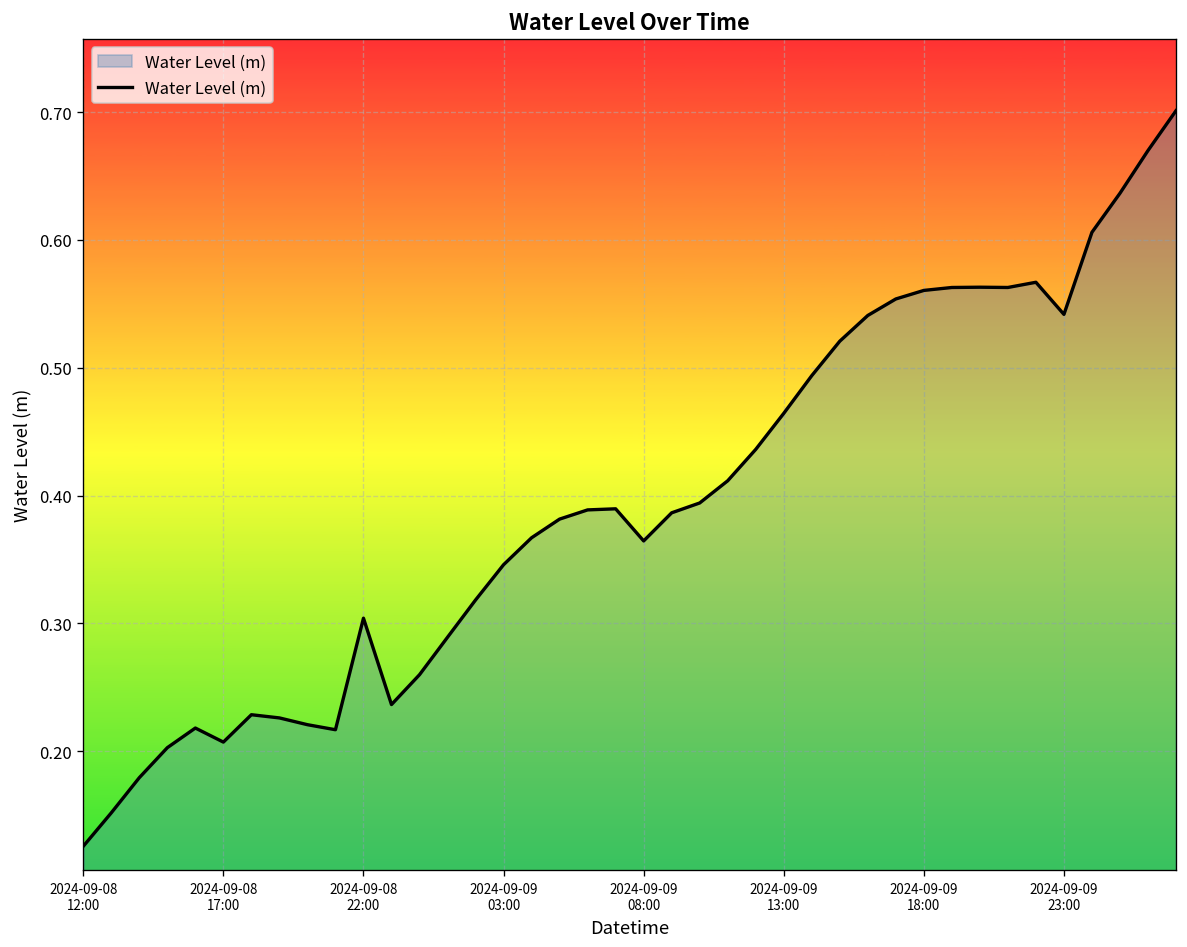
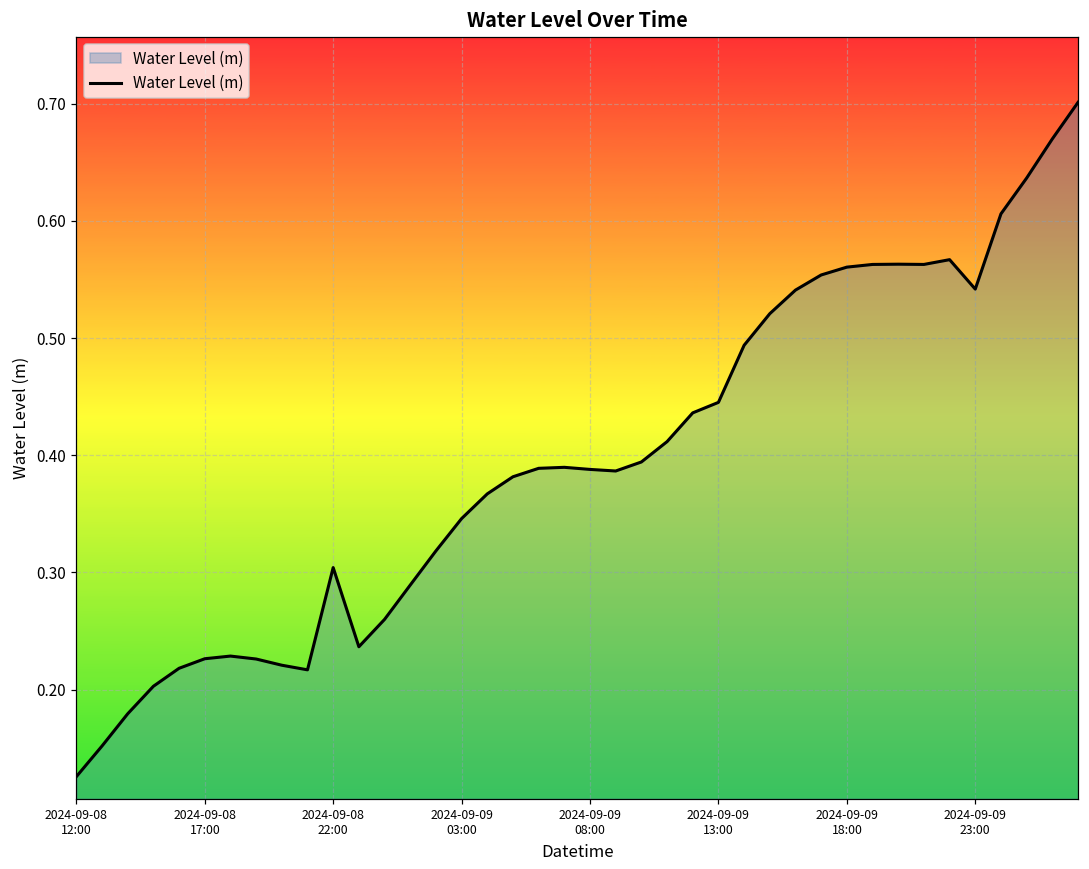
  {
    "2024-09-08 12:00": 0.126,
-   "2024-09-08 17:00": 0.207,
+   "2024-09-08 17:00": 0.226,
    "2024-09-08 22:00": 0.304,
    "2024-09-09 03:00": 0.346,
-   "2024-09-09 08:00": 0.365,
-   "2024-09-09 13:00": 0.464,
+   "2024-09-09 08:00": 0.388,
+   "2024-09-09 13:00": 0.445,
    "2024-09-09 18:00": 0.561,
    "2024-09-09 23:00": 0.542
  }
